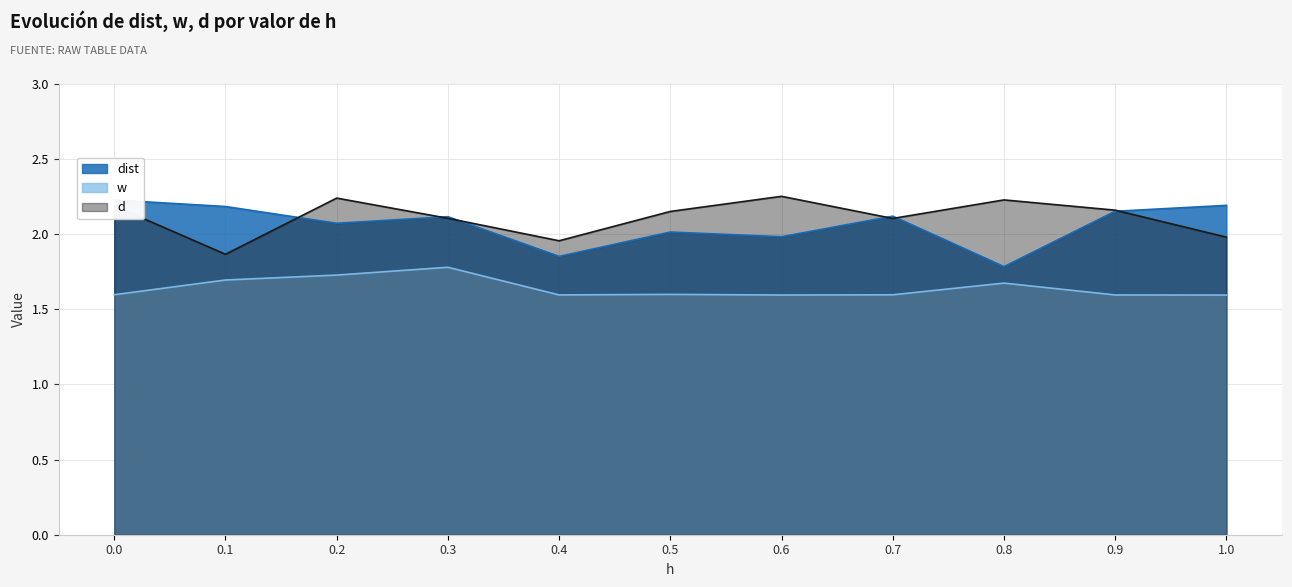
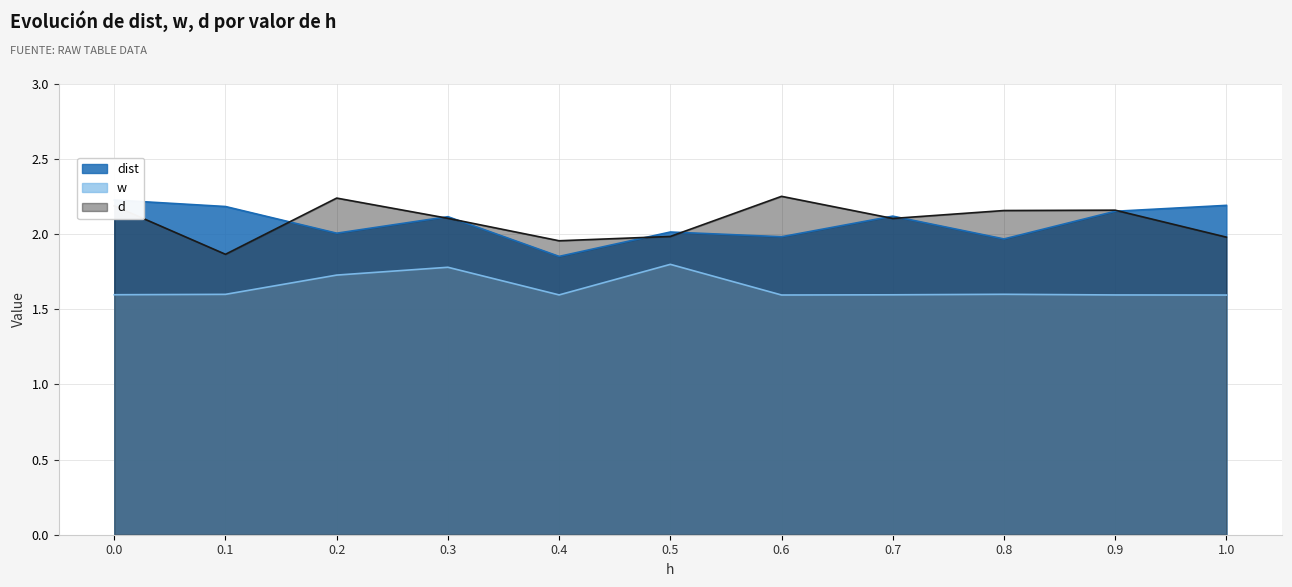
  {
    "dist": {
      "0.1": 2.18,
-     "0.2": 2.07,
+     "0.2": 2.01,
      "0.4": 1.85,
      "0.5": 2.01,
      "0.6": 1.98,
-     "0.8": 1.78,
+     "0.8": 1.97,
      "1.0": 2.19
    },
    "w": {
      "0.0": 1.60,
-     "0.1": 1.70,
+     "0.1": 1.60,
      "0.2": 1.73,
      "0.3": 1.78,
      "0.4": 1.60,
-     "0.5": 1.60,
+     "0.5": 1.80,
      "0.6": 1.60,
      "0.7": 1.60,
-     "0.8": 1.67,
+     "0.8": 1.60,
      "0.9": 1.60,
      "1.0": 1.60
    },
    "d": {
      "0.1": 1.87,
      "0.2": 2.24,
      "0.4": 1.96,
-     "0.5": 2.15,
+     "0.5": 1.99,
      "0.6": 2.25,
-     "0.8": 2.23,
+     "0.8": 2.16,
      "1.0": 1.98
    }
  }
